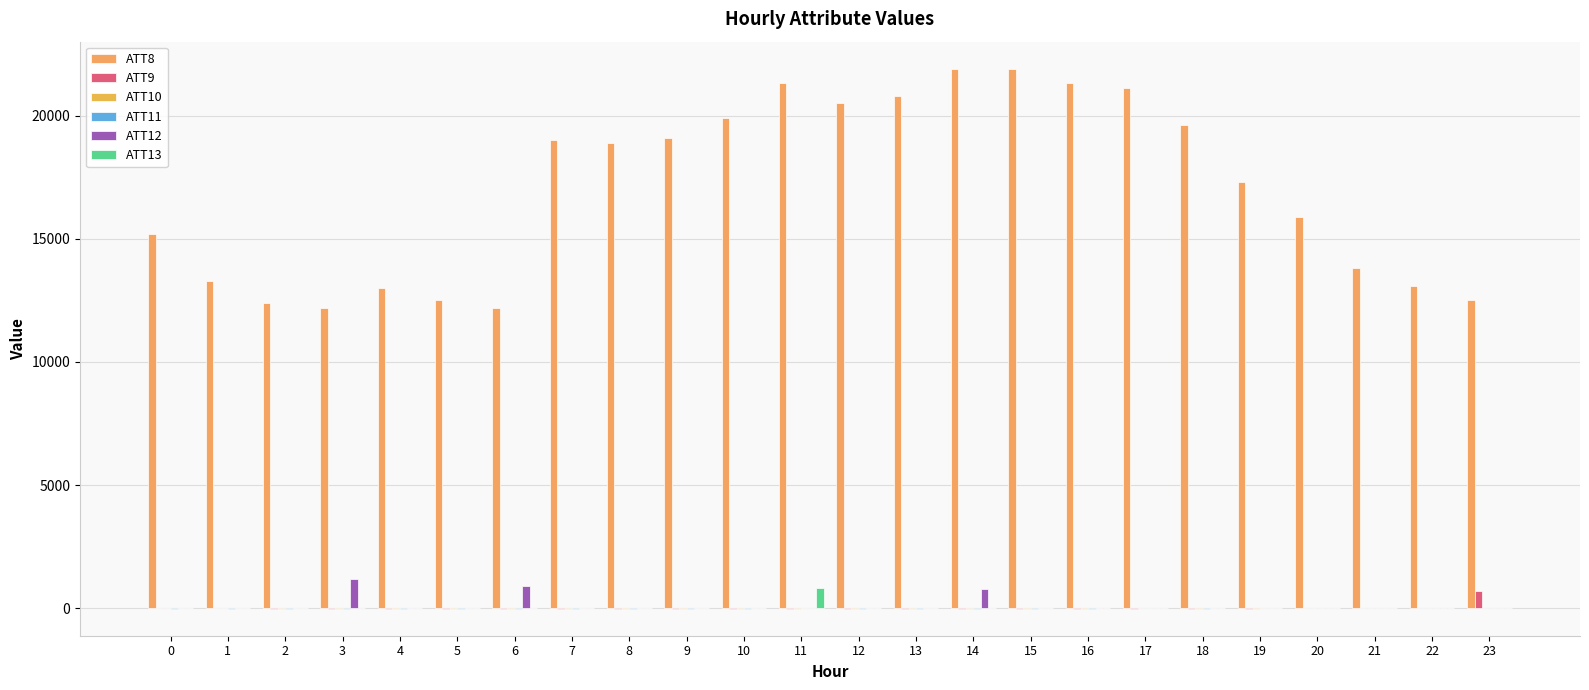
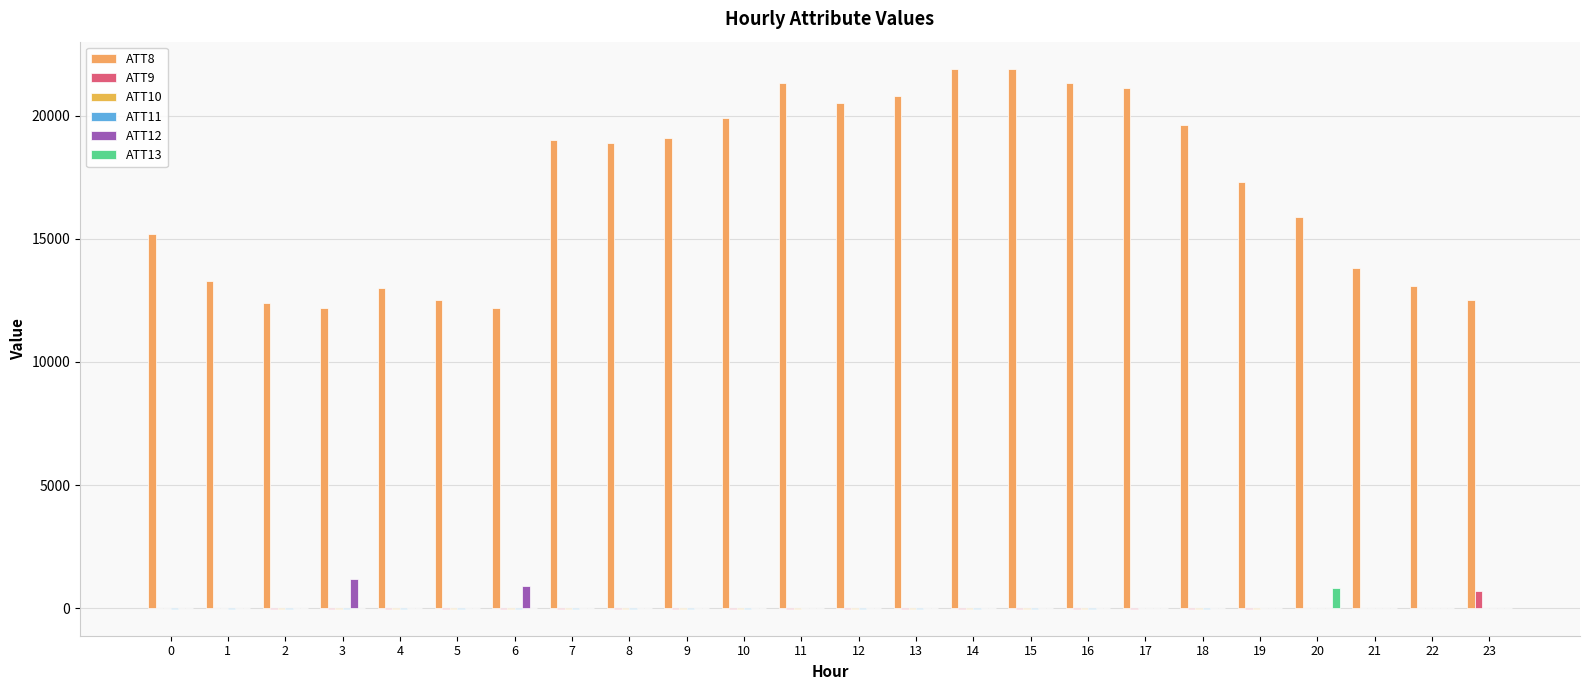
  {
    "ATT9": {
      "23": 700
    },
    "ATT12": {
      "3": 1200,
      "6": 900,
-     "14": 800
+     "14": 0
    },
    "ATT13": {
-     "11": 800,
-     "20": 0
+     "11": 0,
+     "20": 800
    }
  }
